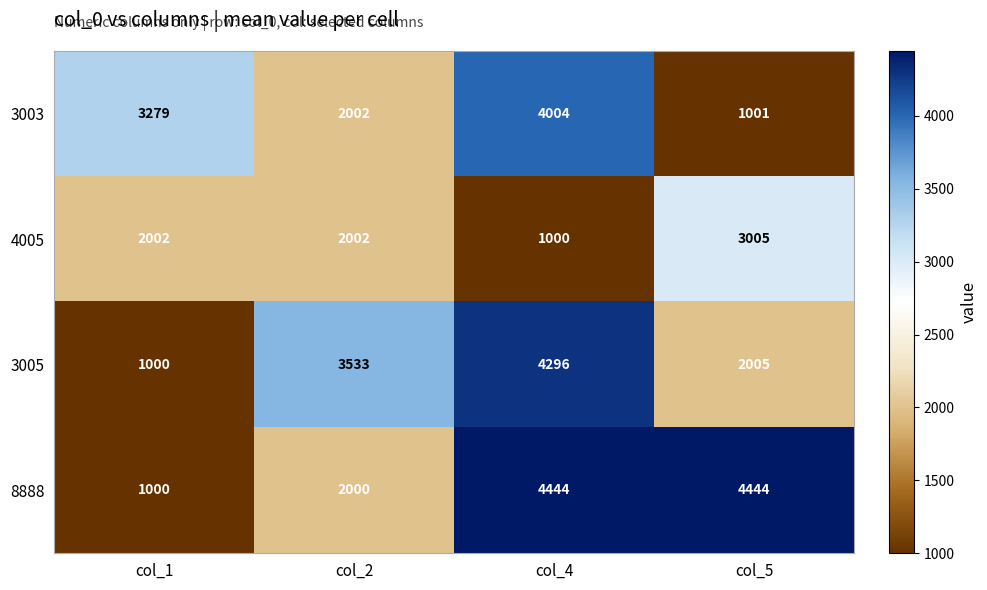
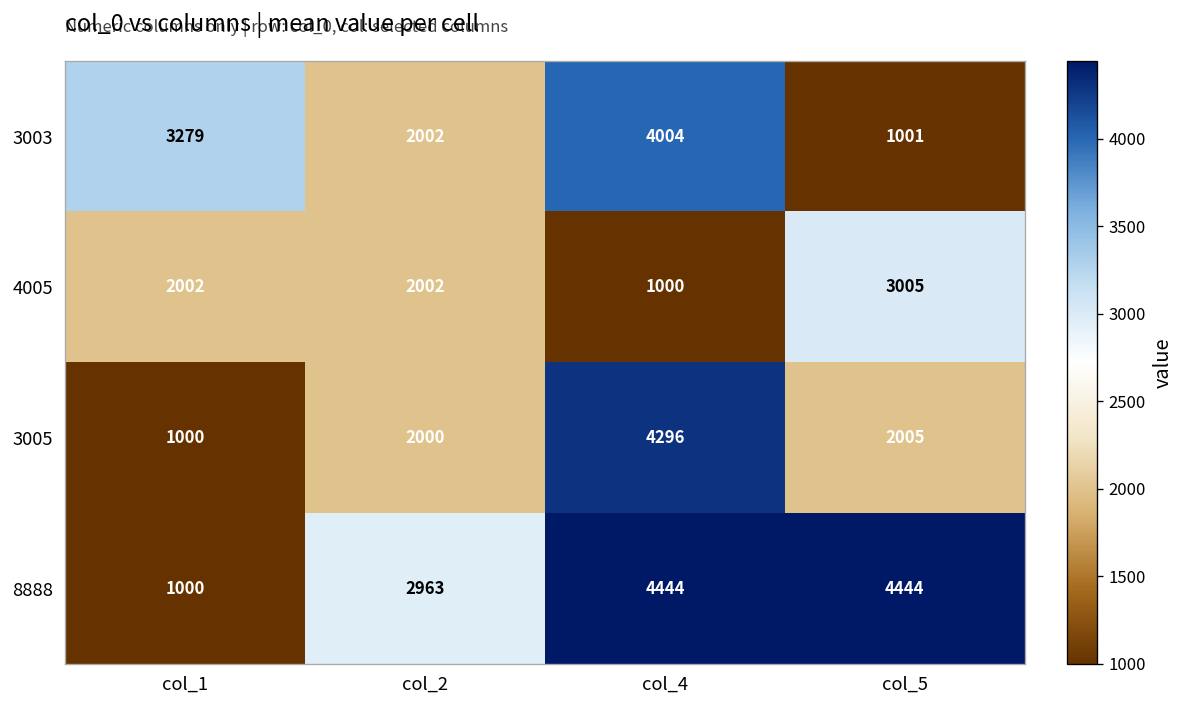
  {
    "3003": {
      "col_1": 3279,
      "col_2": 2002,
      "col_4": 4004,
      "col_5": 1001
    },
    "4005": {
      "col_1": 2002,
      "col_2": 2002,
      "col_4": 1000,
      "col_5": 3005
    },
    "3005": {
      "col_1": 1000,
-     "col_2": 3533,
+     "col_2": 2000,
      "col_4": 4296,
      "col_5": 2005
    },
    "8888": {
      "col_1": 1000,
-     "col_2": 2000,
+     "col_2": 2963,
      "col_4": 4444,
      "col_5": 4444
    }
  }
